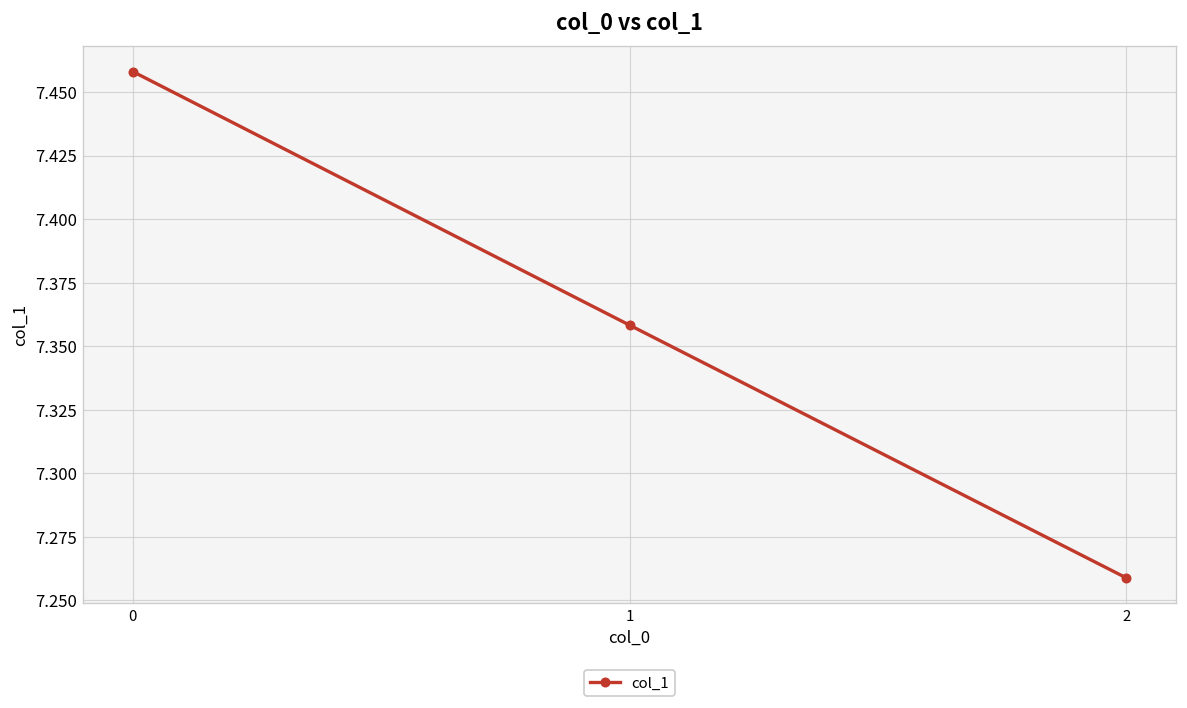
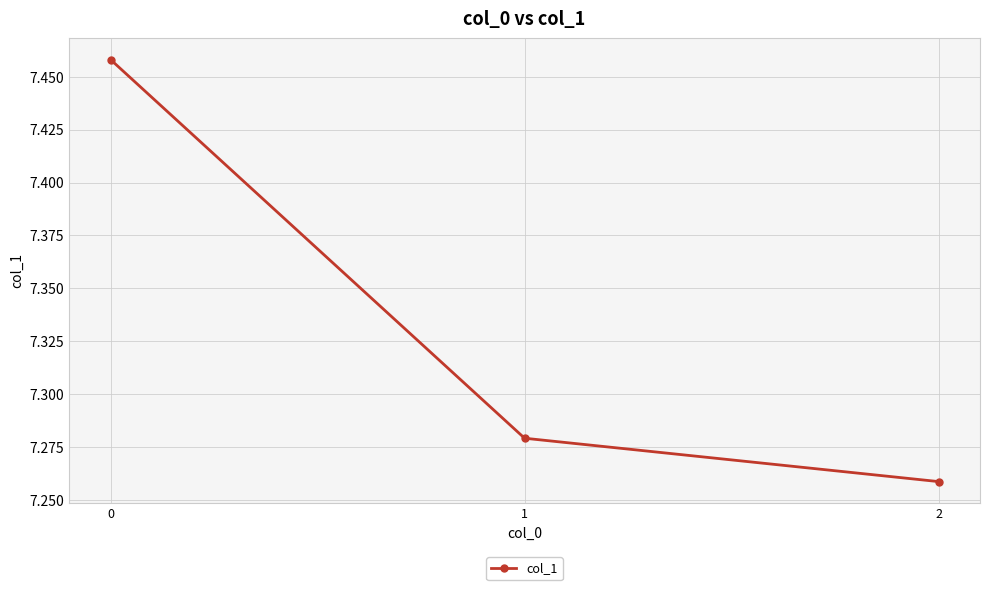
  {
    "0": 7.458,
-   "1": 7.358,
+   "1": 7.279,
    "2": 7.259
  }
